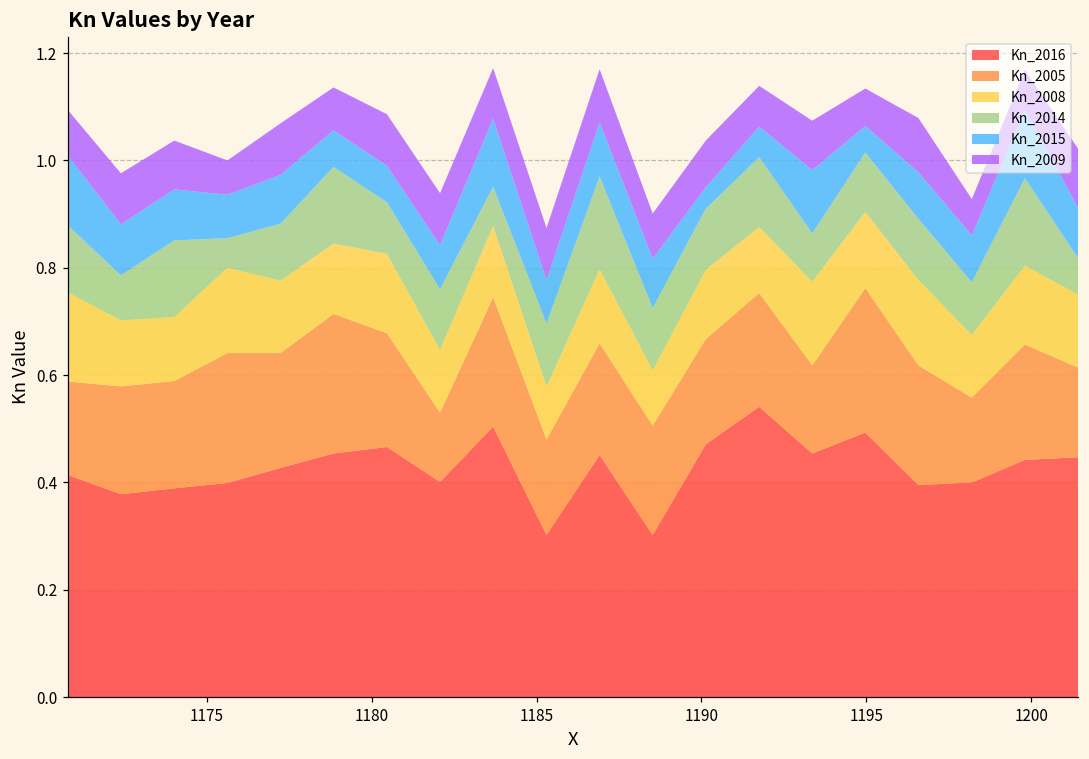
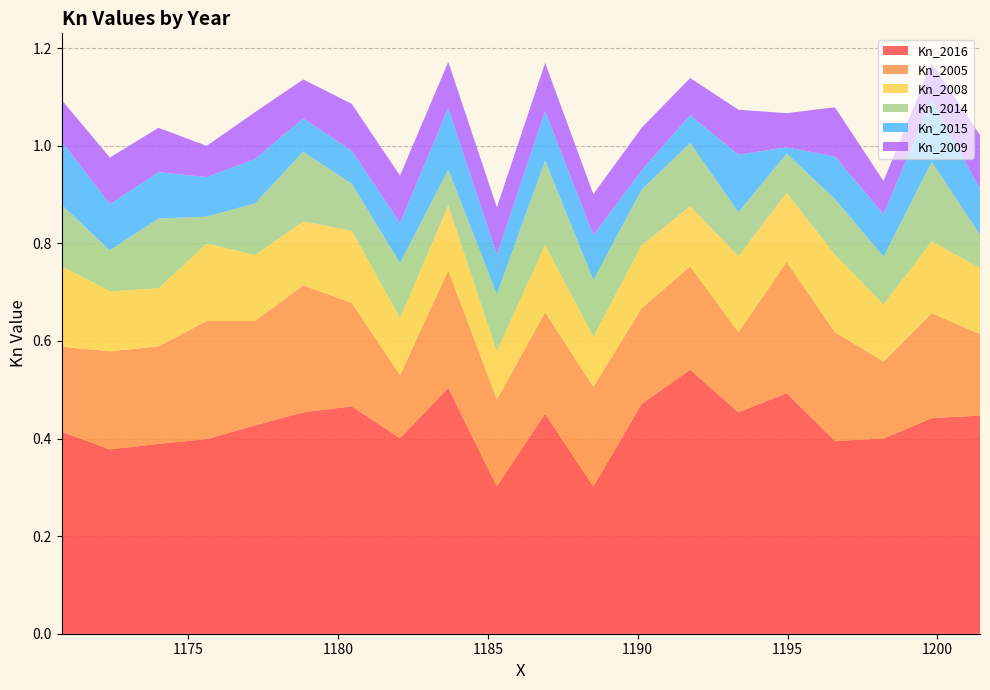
  {
    "Kn_2016": {
      "1195": 0.49
    },
    "Kn_2005": {
      "1195": 0.27
    },
    "Kn_2008": {
      "1195": 0.14
    },
    "Kn_2014": {
-     "1195": 0.11
+     "1195": 0.08
    },
    "Kn_2015": {
-     "1195": 0.05
+     "1195": 0.01
    },
    "Kn_2009": {
      "1195": 0.07
    }
  }
